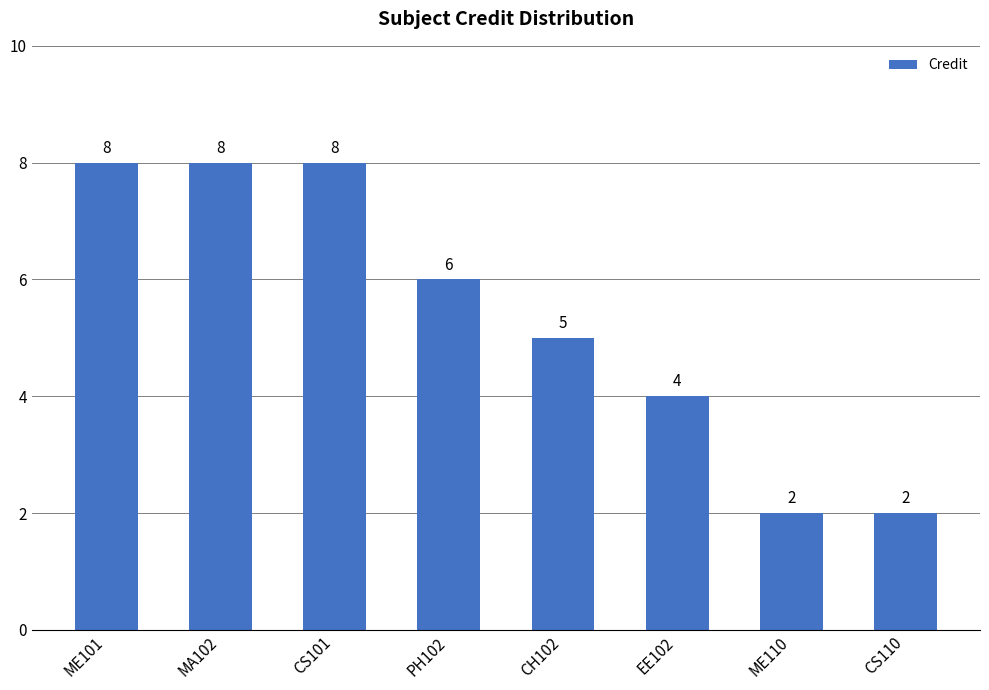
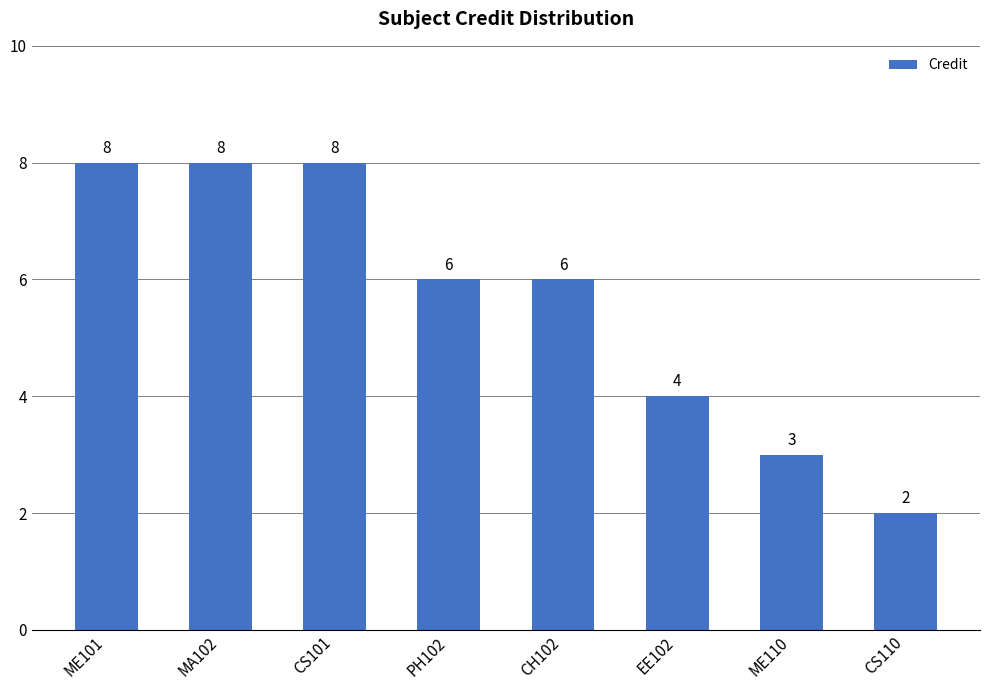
  {
    "ME101": 8,
    "MA102": 8,
    "CS101": 8,
    "PH102": 6,
-   "CH102": 5,
+   "CH102": 6,
    "EE102": 4,
-   "ME110": 2,
+   "ME110": 3,
    "CS110": 2
  }
